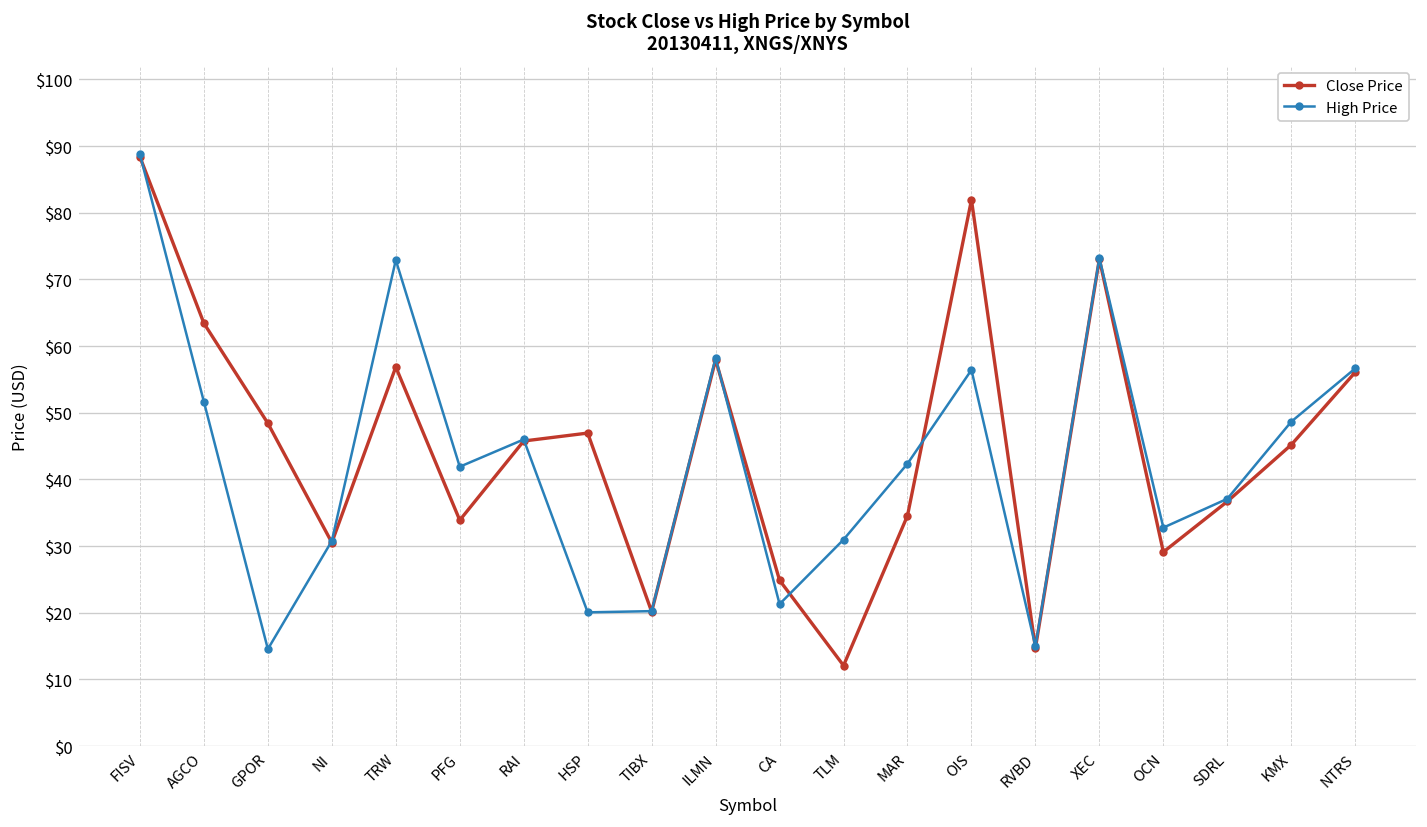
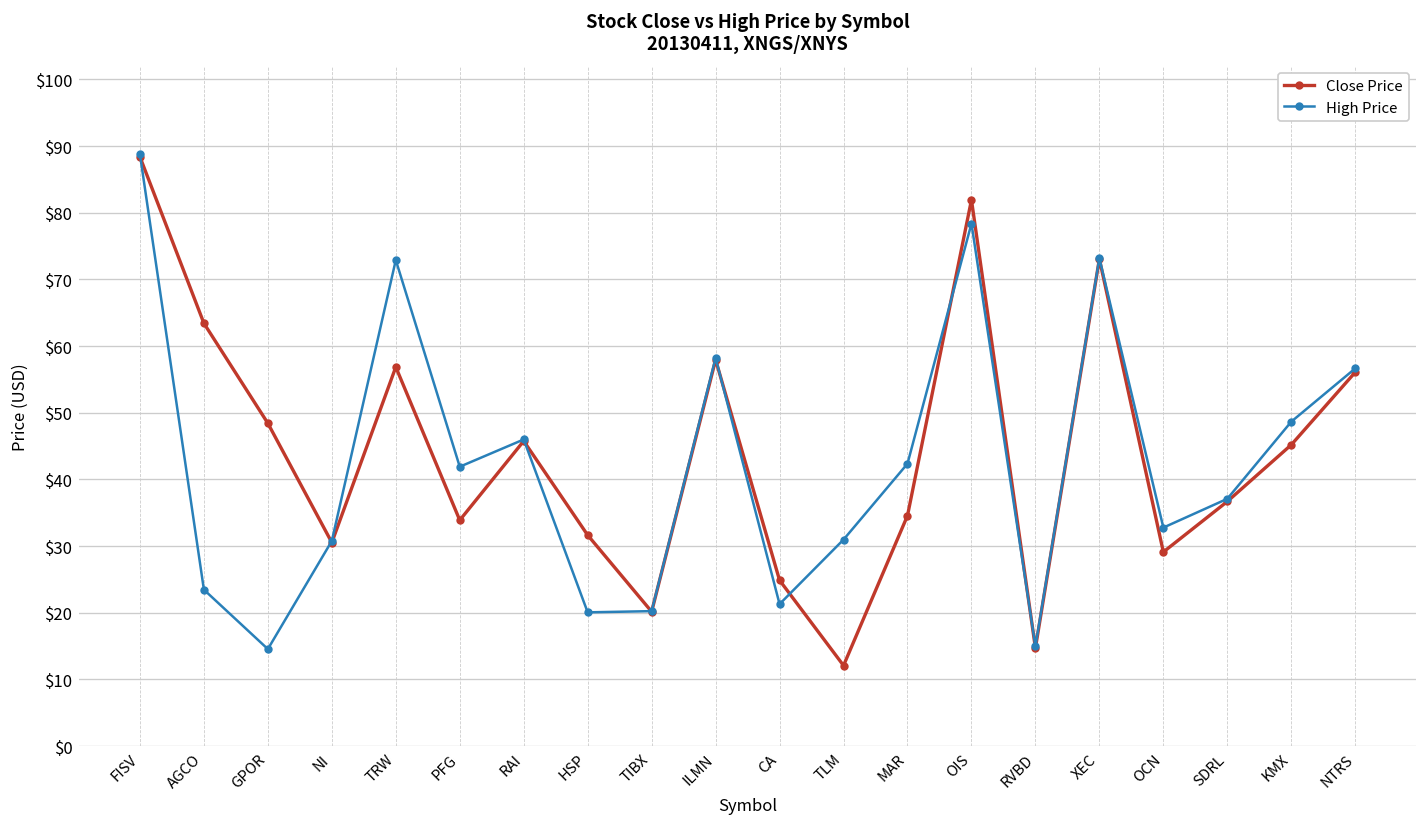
  {
    "Close Price": {
      "AGCO": "$63",
      "GPOR": "$48",
      "TRW": "$57",
      "PFG": "$34",
-     "HSP": "$47",
+     "HSP": "$32",
      "CA": "$25",
      "TLM": "$12",
      "MAR": "$35",
      "OIS": "$82",
      "OCN": "$29",
      "KMX": "$45",
      "NTRS": "$56"
    },
    "High Price": {
-     "AGCO": "$52",
+     "AGCO": "$23",
      "GPOR": "$15",
      "TRW": "$73",
      "PFG": "$42",
      "HSP": "$20",
      "CA": "$21",
      "TLM": "$31",
      "MAR": "$42",
-     "OIS": "$56",
+     "OIS": "$78",
      "OCN": "$33",
      "KMX": "$49",
      "NTRS": "$57"
    }
  }
